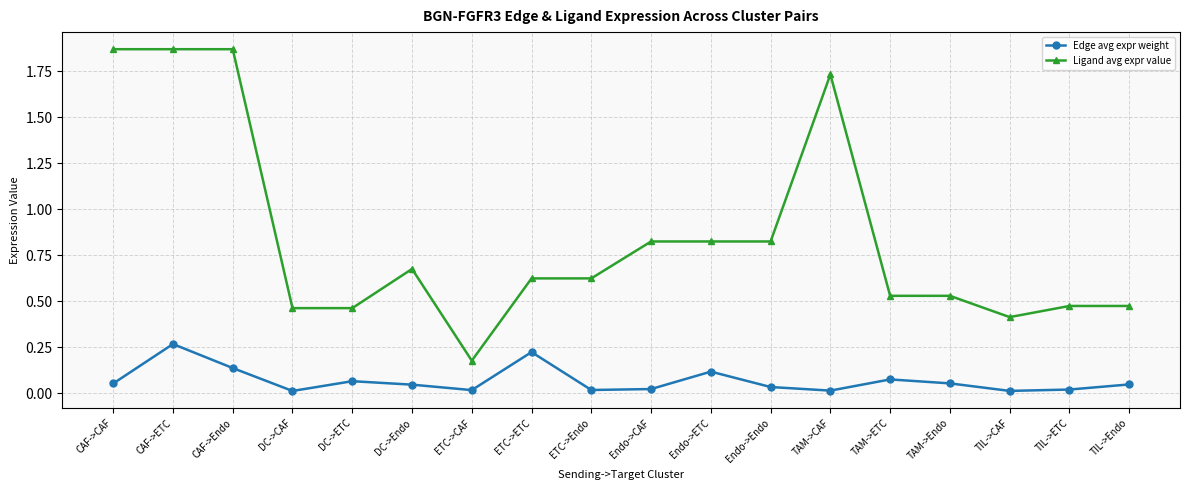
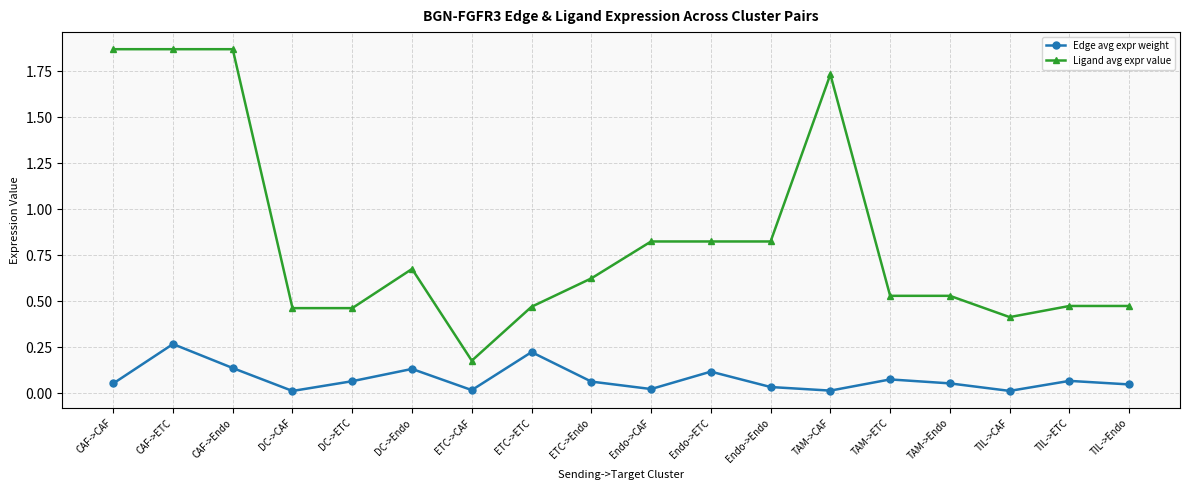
  {
    "Edge avg expr weight": {
      "CAF->CAF": 0.05,
      "CAF->ETC": 0.27,
      "CAF->Endo": 0.14,
      "DC->CAF": 0.01,
      "DC->ETC": 0.07,
-     "DC->Endo": 0.05,
+     "DC->Endo": 0.13,
      "ETC->CAF": 0.02,
      "ETC->ETC": 0.22,
-     "ETC->Endo": 0.02,
+     "ETC->Endo": 0.06,
      "Endo->CAF": 0.02,
      "Endo->ETC": 0.12,
      "Endo->Endo": 0.03,
      "TAM->CAF": 0.02,
      "TAM->ETC": 0.08,
      "TAM->Endo": 0.05,
      "TIL->CAF": 0.01,
-     "TIL->ETC": 0.02,
+     "TIL->ETC": 0.07,
      "TIL->Endo": 0.05
    },
    "Ligand avg expr value": {
      "CAF->CAF": 1.87,
      "CAF->ETC": 1.87,
      "CAF->Endo": 1.87,
      "DC->CAF": 0.46,
      "DC->ETC": 0.46,
      "DC->Endo": 0.68,
      "ETC->CAF": 0.18,
-     "ETC->ETC": 0.63,
+     "ETC->ETC": 0.47,
      "ETC->Endo": 0.63,
      "Endo->CAF": 0.83,
      "Endo->ETC": 0.83,
      "Endo->Endo": 0.83,
      "TAM->CAF": 1.73,
      "TAM->ETC": 0.53,
      "TAM->Endo": 0.53,
      "TIL->CAF": 0.41,
      "TIL->ETC": 0.48,
      "TIL->Endo": 0.48
    }
  }
